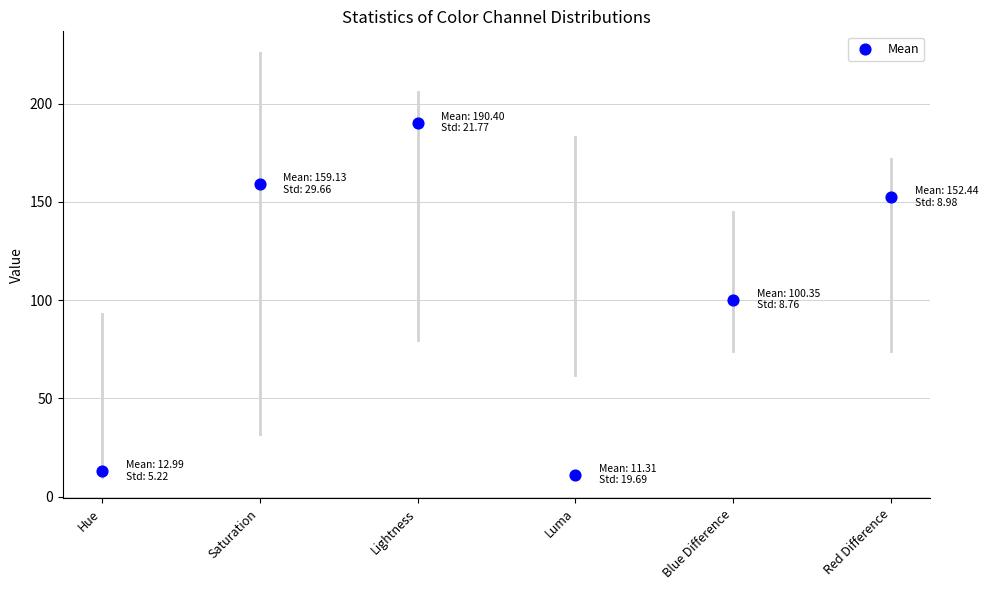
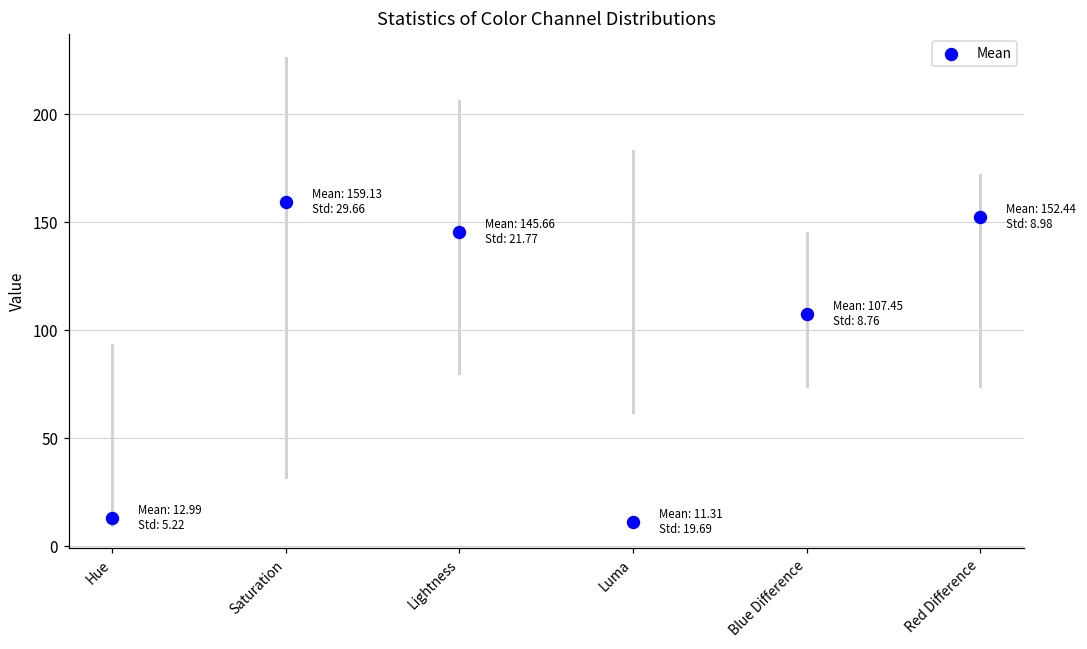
  {
    "Mean": {
-     "Lightness": 190.40,
-     "Blue Difference": 100.35
+     "Lightness": 145.66,
+     "Blue Difference": 107.45
    }
  }
